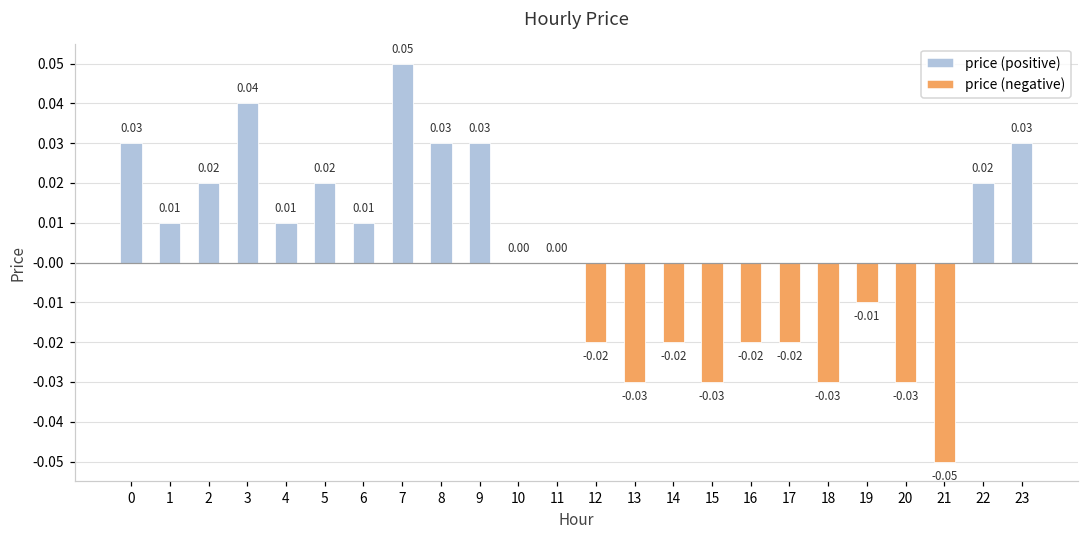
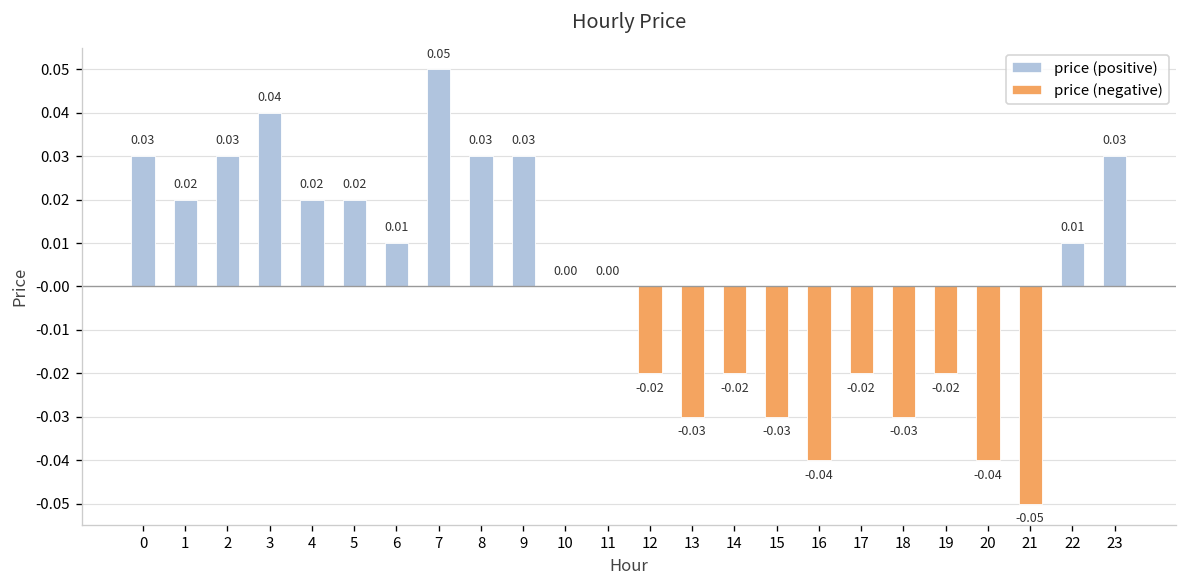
  {
    "0": 0.03,
-   "1": 0.01,
-   "2": 0.02,
+   "1": 0.02,
+   "2": 0.03,
    "3": 0.04,
-   "4": 0.01,
+   "4": 0.02,
    "5": 0.02,
    "6": 0.01,
    "7": 0.05,
    "8": 0.03,
    "9": 0.03,
    "10": 0.00,
    "11": 0.00,
    "12": -0.02,
    "13": -0.03,
    "14": -0.02,
    "15": -0.03,
-   "16": -0.02,
+   "16": -0.04,
    "17": -0.02,
    "18": -0.03,
-   "19": -0.01,
-   "20": -0.03,
+   "19": -0.02,
+   "20": -0.04,
    "21": -0.05,
-   "22": 0.02,
+   "22": 0.01,
    "23": 0.03
  }
